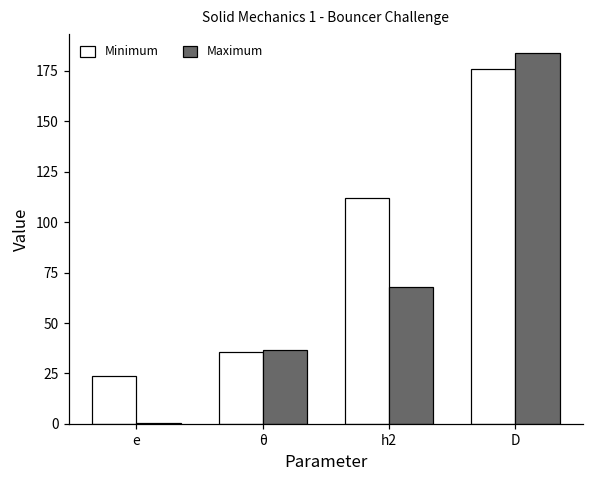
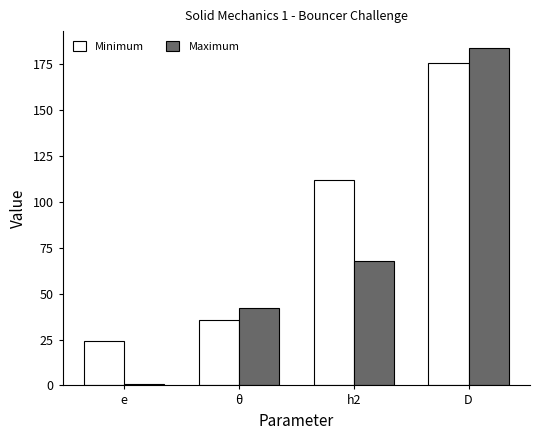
  {
    "Minimum": {
      "e": 24,
      "θ": 36,
      "h2": 112,
      "D": 176
    },
    "Maximum": {
-     "θ": 37,
+     "θ": 42,
      "h2": 68,
      "D": 184
    }
  }
